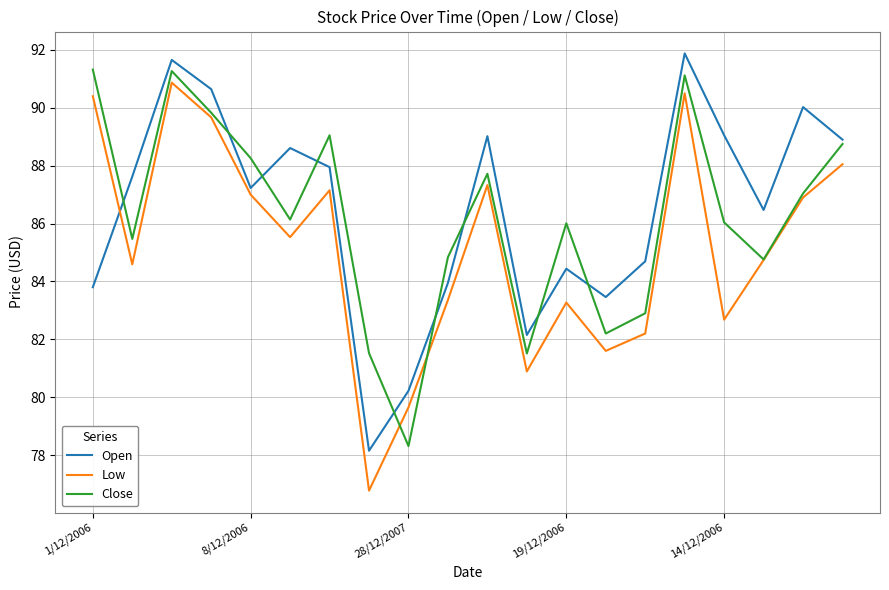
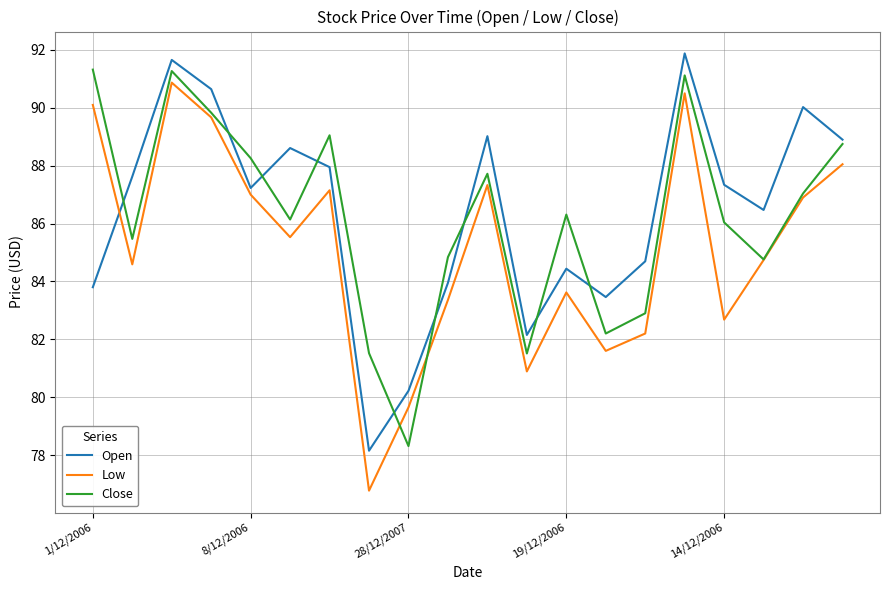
  {
    "Open": {
      "1/12/2006": 83.8,
      "8/12/2006": 87.2,
      "28/12/2007": 80.2,
      "19/12/2006": 84.4,
-     "14/12/2006": 89.1
+     "14/12/2006": 87.3
    },
    "Low": {
-     "1/12/2006": 90.4,
+     "1/12/2006": 90.1,
      "8/12/2006": 87.0,
      "28/12/2007": 79.7,
-     "19/12/2006": 83.3,
+     "19/12/2006": 83.6,
      "14/12/2006": 82.7
    },
    "Close": {
      "1/12/2006": 91.3,
      "8/12/2006": 88.3,
      "28/12/2007": 78.3,
-     "19/12/2006": 86.0,
+     "19/12/2006": 86.3,
      "14/12/2006": 86.0
    }
  }
